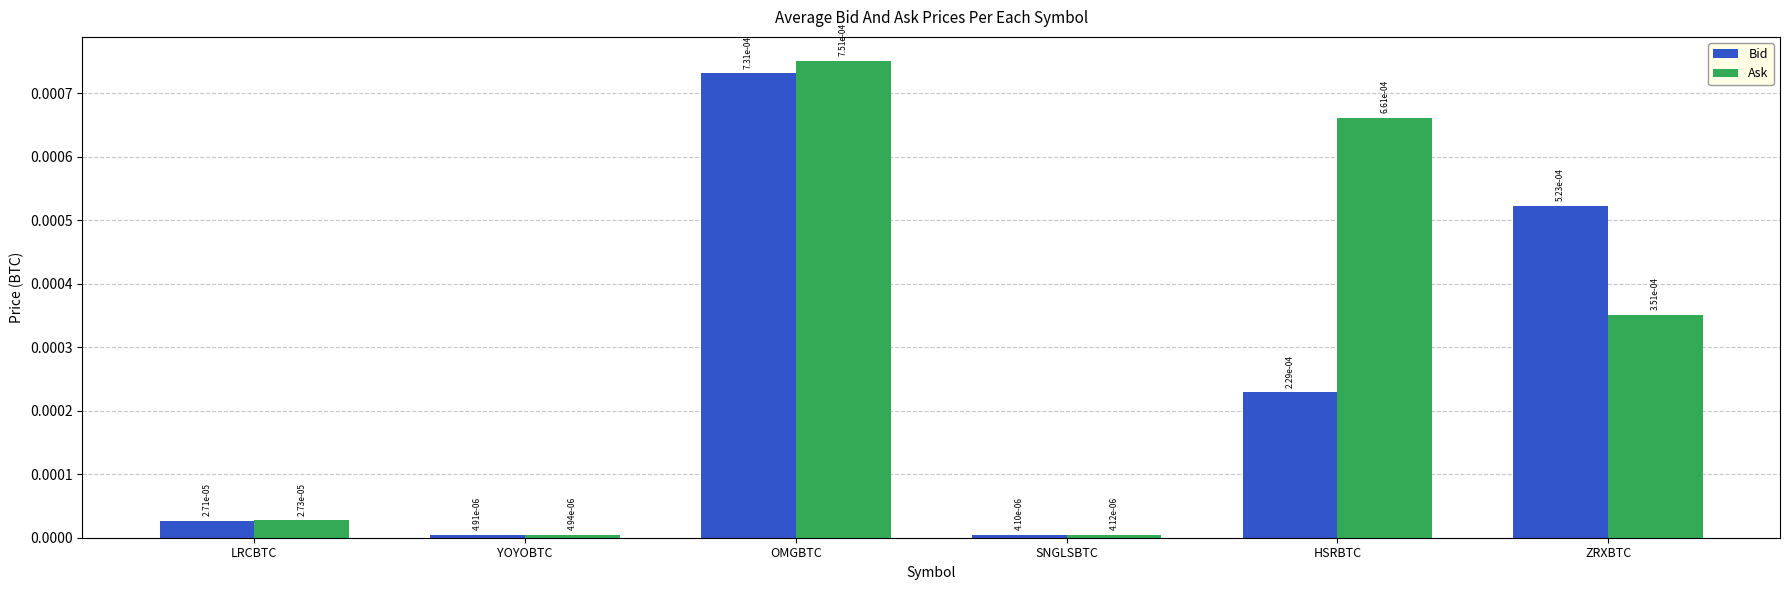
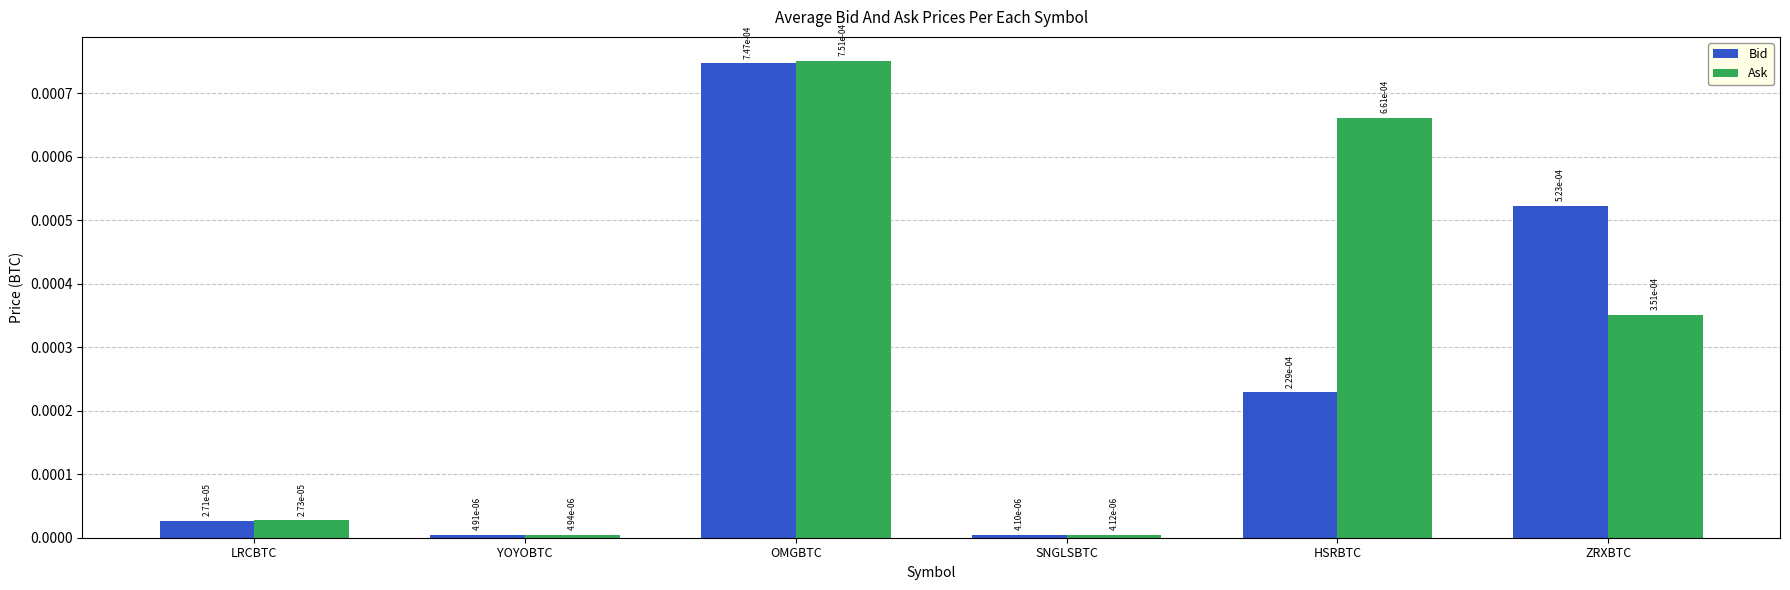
  {
    "Bid": {
      "LRCBTC": "2.71e-05",
      "YOYOBTC": "4.91e-06",
-     "OMGBTC": "7.31e-04",
+     "OMGBTC": "7.47e-04",
      "SNGLSBTC": "4.10e-06",
      "HSRBTC": "2.29e-04",
      "ZRXBTC": "5.23e-04"
    },
    "Ask": {
      "LRCBTC": "2.73e-05",
      "YOYOBTC": "4.94e-06",
      "OMGBTC": "7.51e-04",
      "SNGLSBTC": "4.12e-06",
      "HSRBTC": "6.61e-04",
      "ZRXBTC": "3.51e-04"
    }
  }
